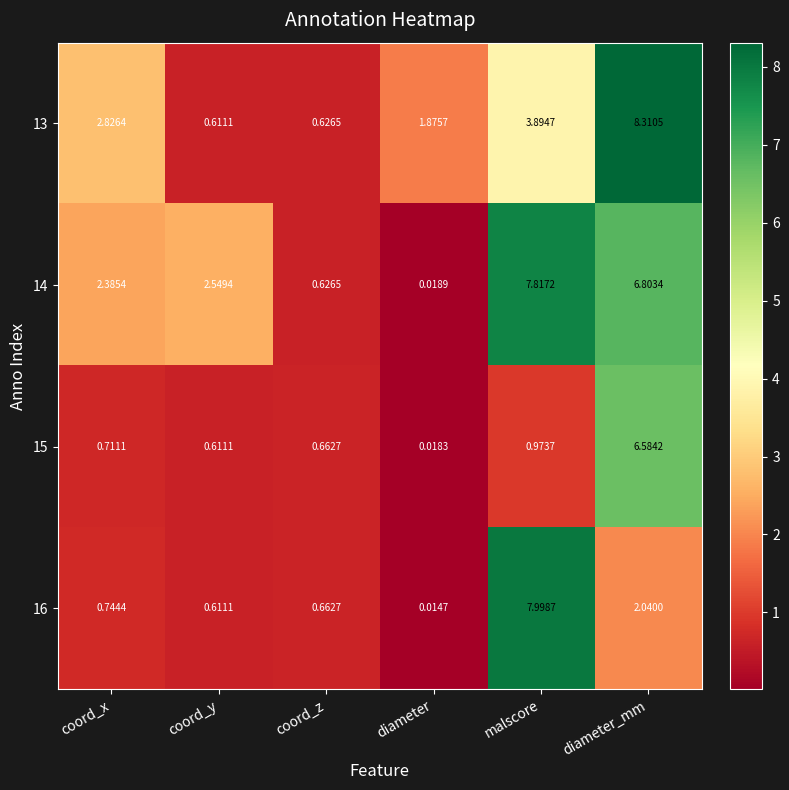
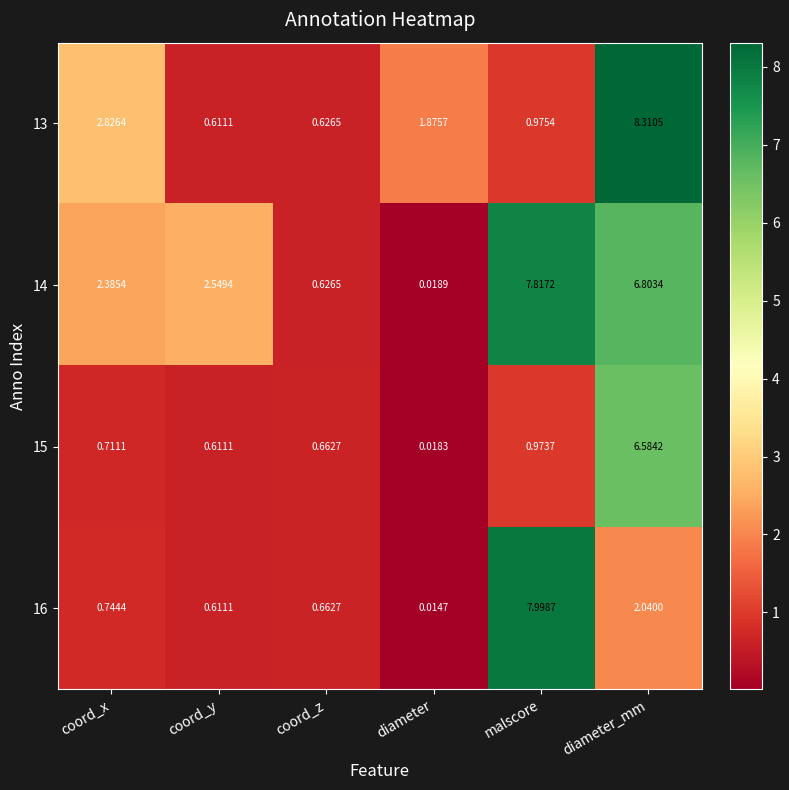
  {
    "13": {
      "coord_x": 2.8264,
      "coord_y": 0.6111,
      "coord_z": 0.6265,
      "diameter": 1.8757,
-     "malscore": 3.8947,
+     "malscore": 0.9754,
      "diameter_mm": 8.3105
    },
    "14": {
      "coord_x": 2.3854,
      "coord_y": 2.5494,
      "coord_z": 0.6265,
      "diameter": 0.0189,
      "malscore": 7.8172,
      "diameter_mm": 6.8034
    },
    "15": {
      "coord_x": 0.7111,
      "coord_y": 0.6111,
      "coord_z": 0.6627,
      "diameter": 0.0183,
      "malscore": 0.9737,
      "diameter_mm": 6.5842
    },
    "16": {
      "coord_x": 0.7444,
      "coord_y": 0.6111,
      "coord_z": 0.6627,
      "diameter": 0.0147,
      "malscore": 7.9987,
      "diameter_mm": 2.0400
    }
  }
